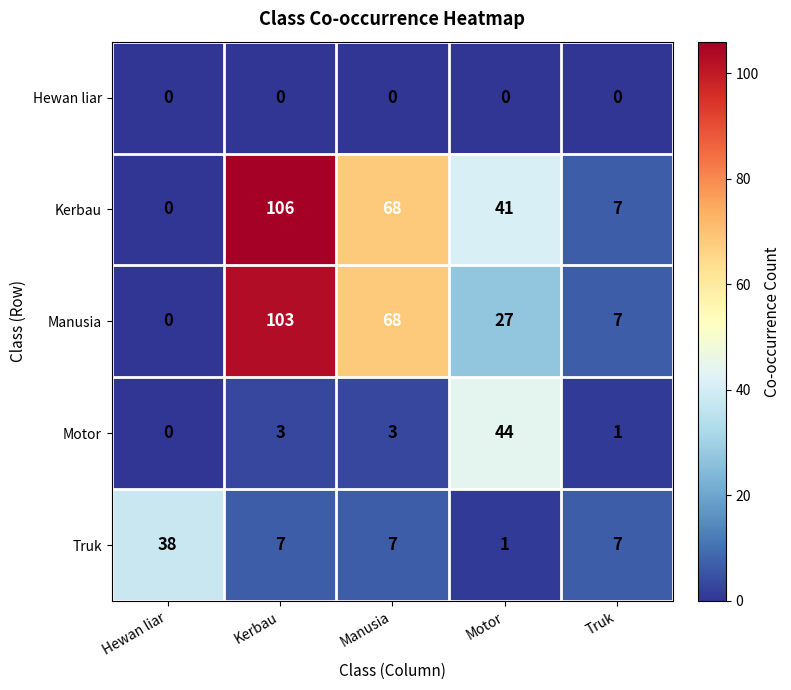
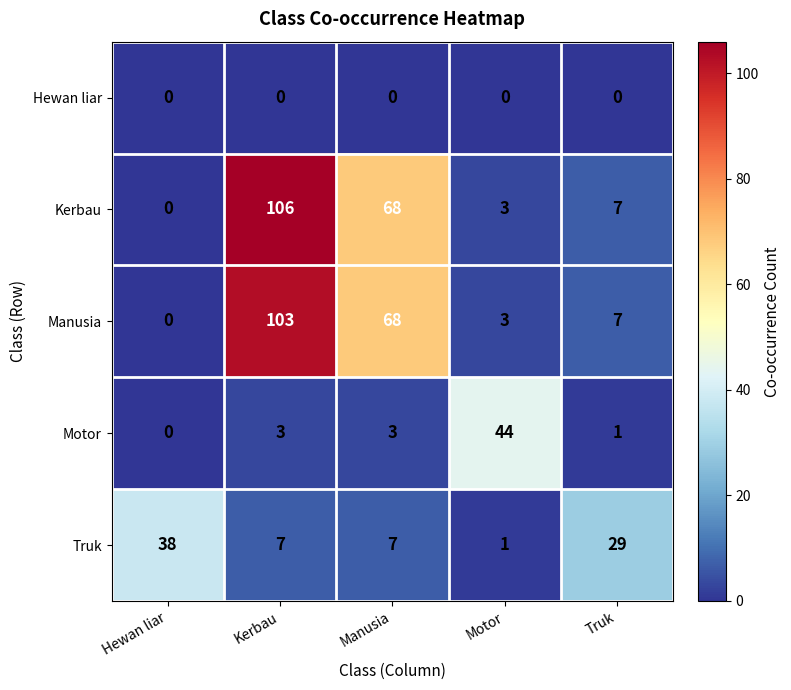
  {
    "Hewan liar": {
      "Hewan liar": 0,
      "Kerbau": 0,
      "Manusia": 0,
      "Motor": 0,
      "Truk": 0
    },
    "Kerbau": {
      "Hewan liar": 0,
      "Kerbau": 106,
      "Manusia": 68,
-     "Motor": 41,
+     "Motor": 3,
      "Truk": 7
    },
    "Manusia": {
      "Hewan liar": 0,
      "Kerbau": 103,
      "Manusia": 68,
-     "Motor": 27,
+     "Motor": 3,
      "Truk": 7
    },
    "Motor": {
      "Hewan liar": 0,
      "Kerbau": 3,
      "Manusia": 3,
      "Motor": 44,
      "Truk": 1
    },
    "Truk": {
      "Hewan liar": 38,
      "Kerbau": 7,
      "Manusia": 7,
      "Motor": 1,
-     "Truk": 7
+     "Truk": 29
    }
  }
